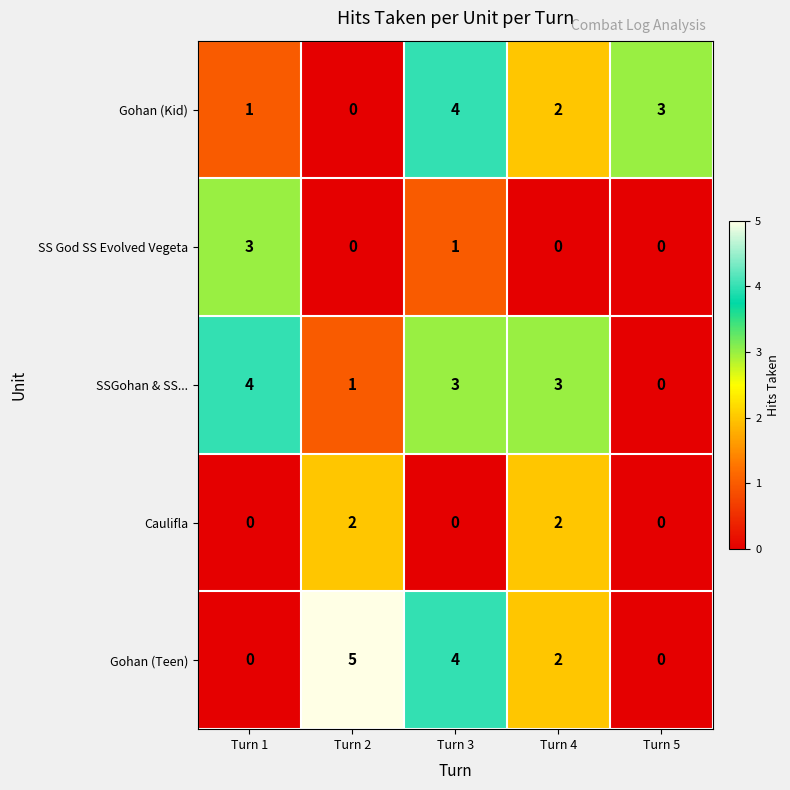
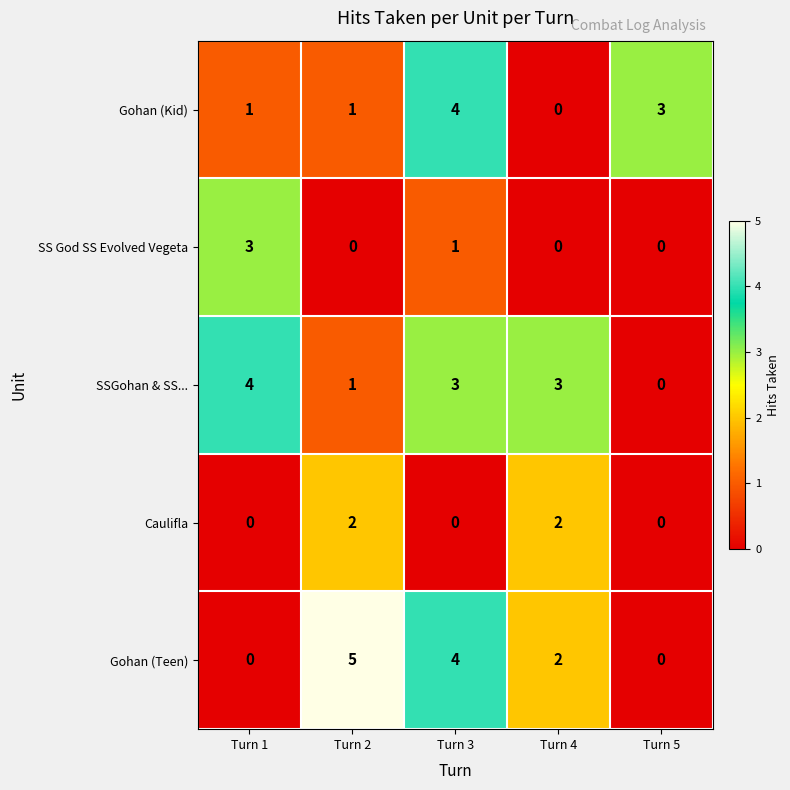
  {
    "Gohan (Kid)": {
      "Turn 1": 1,
-     "Turn 2": 0,
+     "Turn 2": 1,
      "Turn 3": 4,
-     "Turn 4": 2,
+     "Turn 4": 0,
      "Turn 5": 3
    },
    "SS God SS Evolved Vegeta": {
      "Turn 1": 3,
      "Turn 2": 0,
      "Turn 3": 1,
      "Turn 4": 0,
      "Turn 5": 0
    },
    "SSGohan & SS...": {
      "Turn 1": 4,
      "Turn 2": 1,
      "Turn 3": 3,
      "Turn 4": 3,
      "Turn 5": 0
    },
    "Caulifla": {
      "Turn 1": 0,
      "Turn 2": 2,
      "Turn 3": 0,
      "Turn 4": 2,
      "Turn 5": 0
    },
    "Gohan (Teen)": {
      "Turn 1": 0,
      "Turn 2": 5,
      "Turn 3": 4,
      "Turn 4": 2,
      "Turn 5": 0
    }
  }
